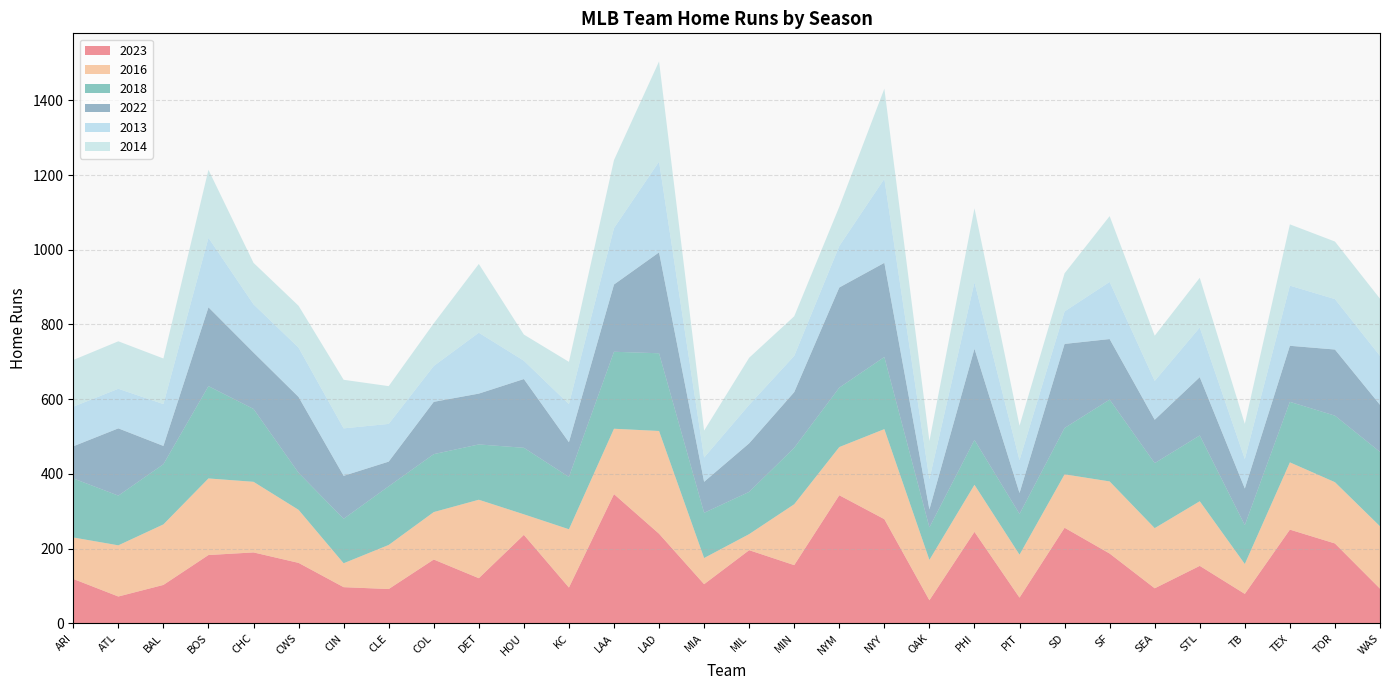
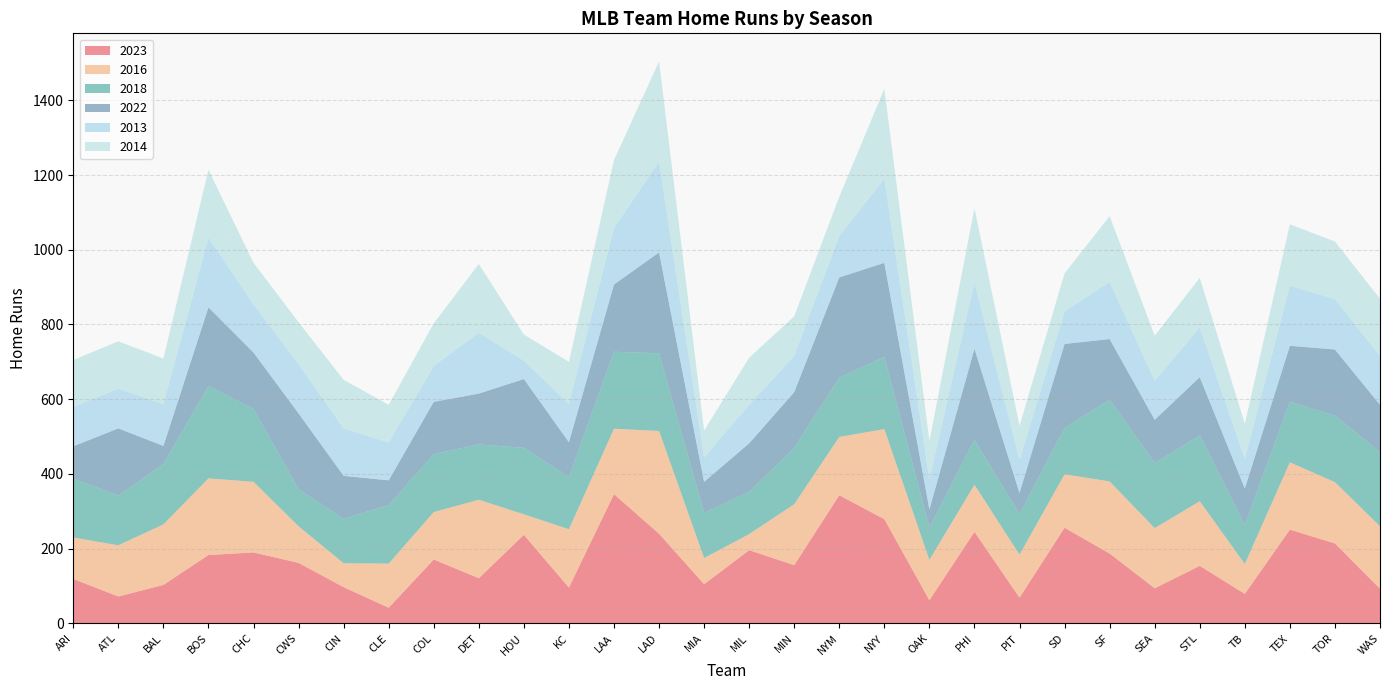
  {
    "2023": {
      "ARI": 120,
      "ATL": 70,
      "BAL": 100,
      "BOS": 180,
      "CHC": 190,
      "CWS": 160,
      "CIN": 100,
-     "CLE": 90,
+     "CLE": 40,
      "COL": 170,
      "DET": 120,
      "HOU": 240,
      "KC": 100,
      "LAA": 350,
      "LAD": 240,
      "MIA": 110,
      "MIL": 200,
      "MIN": 160,
      "NYM": 340,
      "NYY": 280,
      "OAK": 60,
      "PHI": 250,
      "PIT": 70,
      "SD": 260,
      "SF": 190,
      "SEA": 90,
      "STL": 150,
      "TB": 80,
      "TEX": 250,
      "TOR": 210,
      "WAS": 90
    },
    "2016": {
      "ARI": 110,
      "ATL": 140,
      "BAL": 160,
      "BOS": 210,
      "CHC": 190,
-     "CWS": 140,
+     "CWS": 100,
      "CIN": 60,
      "CLE": 120,
      "COL": 130,
      "DET": 210,
      "HOU": 60,
      "KC": 160,
      "LAA": 180,
      "LAD": 280,
      "MIA": 70,
      "MIL": 40,
      "MIN": 160,
-     "NYM": 130,
+     "NYM": 160,
      "NYY": 240,
      "OAK": 110,
      "PHI": 130,
      "PIT": 120,
      "SD": 140,
      "SF": 190,
      "SEA": 160,
      "STL": 170,
      "TB": 80,
      "TEX": 180,
      "TOR": 160,
      "WAS": 170
    }
  }
